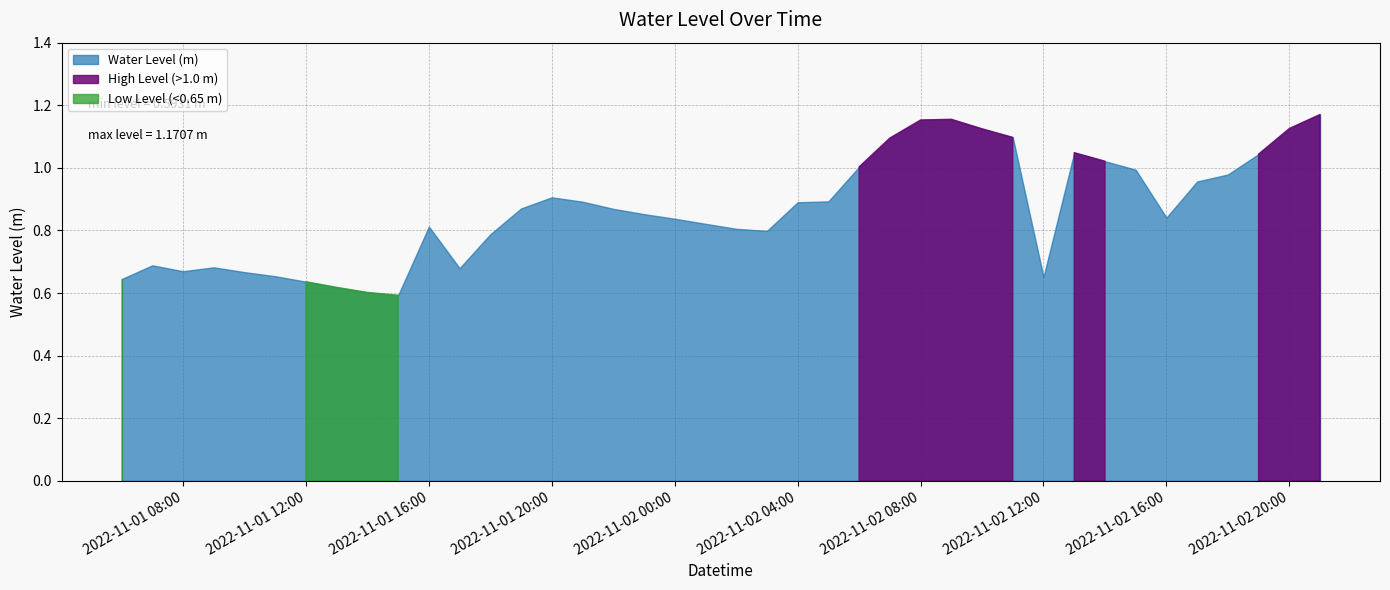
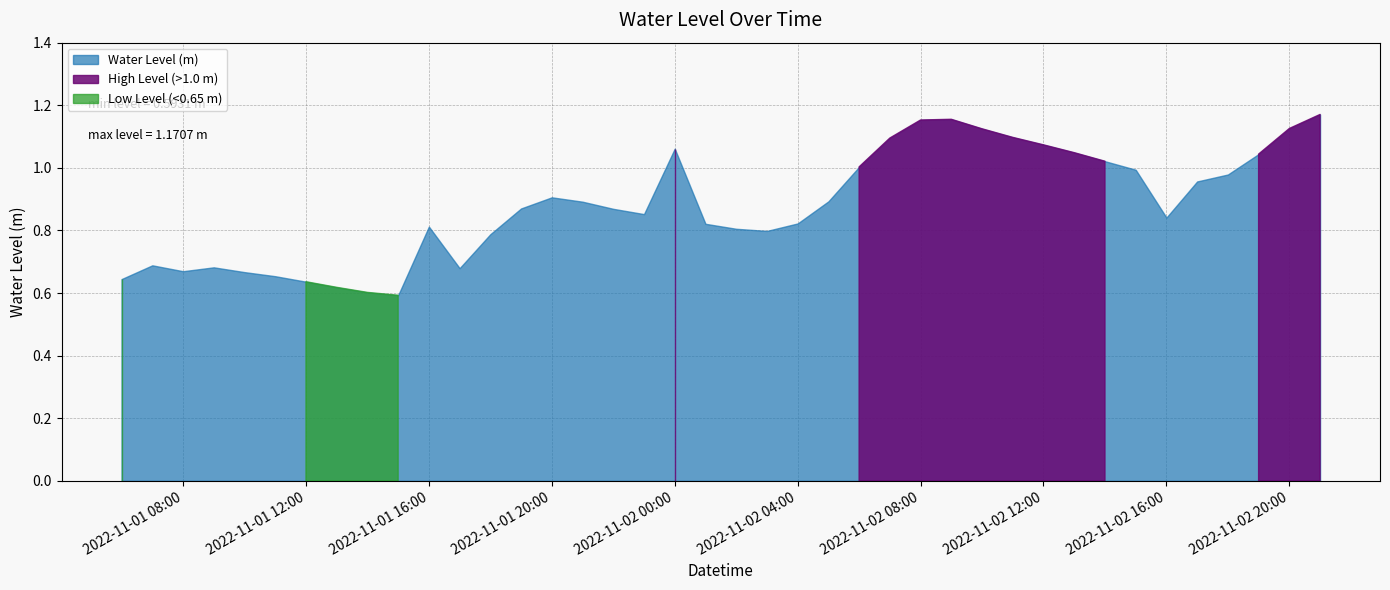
  {
    "2022-11-01 08:00": 0.67,
    "2022-11-01 12:00": 0.64,
    "2022-11-01 16:00": 0.81,
    "2022-11-01 20:00": 0.91,
-   "2022-11-02 00:00": 0.84,
-   "2022-11-02 04:00": 0.89,
+   "2022-11-02 00:00": 1.06,
+   "2022-11-02 04:00": 0.82,
    "2022-11-02 08:00": 1.15,
-   "2022-11-02 12:00": 0.65,
+   "2022-11-02 12:00": 1.07,
    "2022-11-02 16:00": 0.84,
    "2022-11-02 20:00": 1.13
  }
